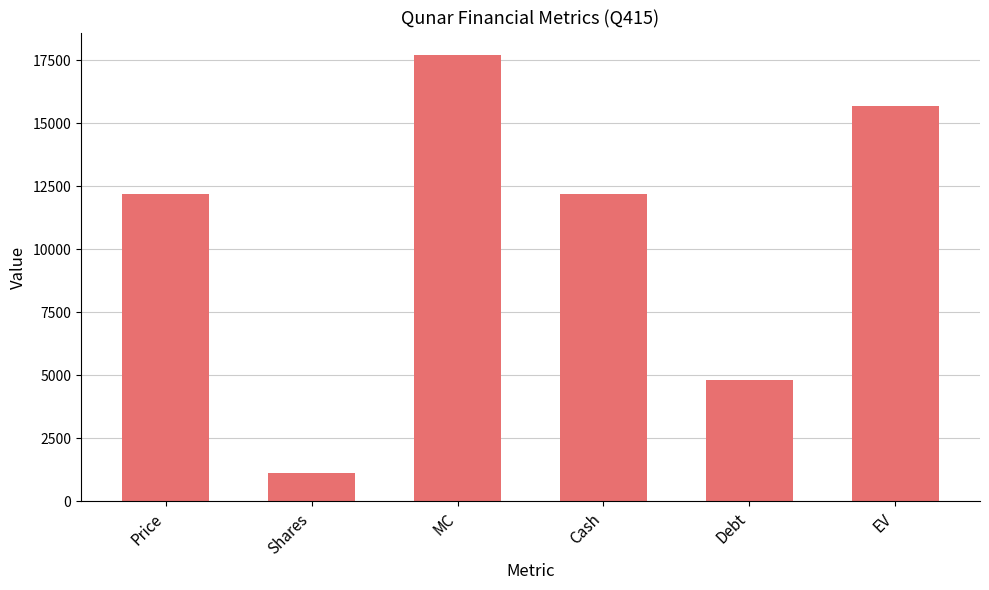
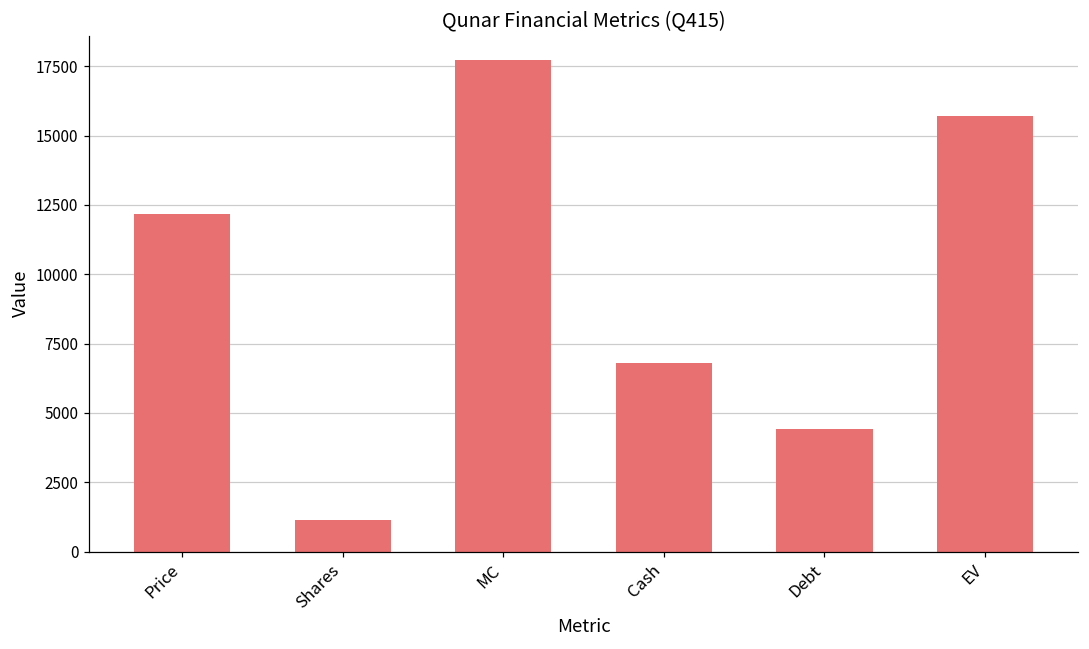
  {
    "Price": 12200,
    "Shares": 1100,
    "MC": 17700,
-   "Cash": 12200,
-   "Debt": 4800,
+   "Cash": 6800,
+   "Debt": 4400,
    "EV": 15700
  }
